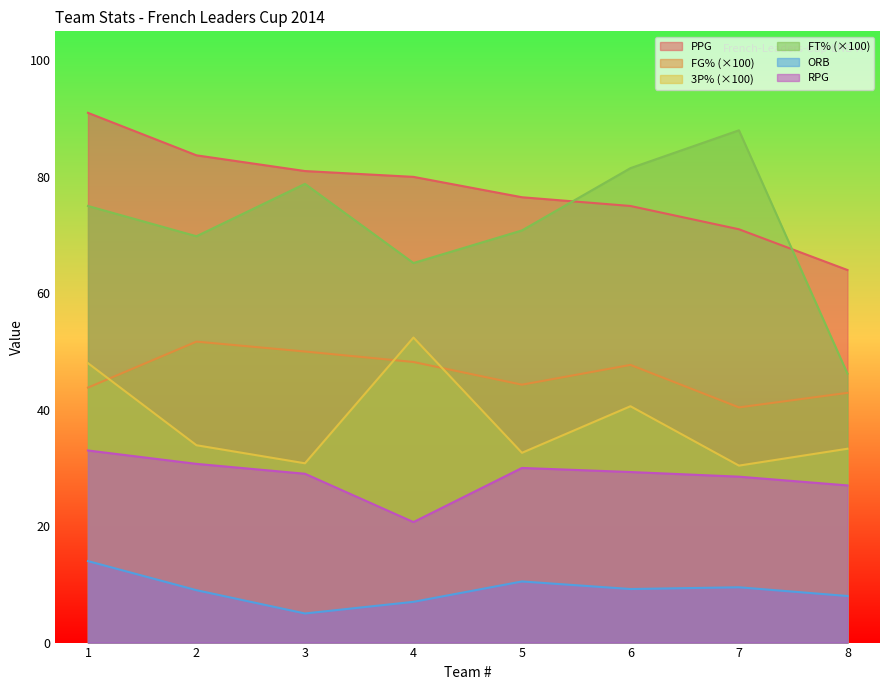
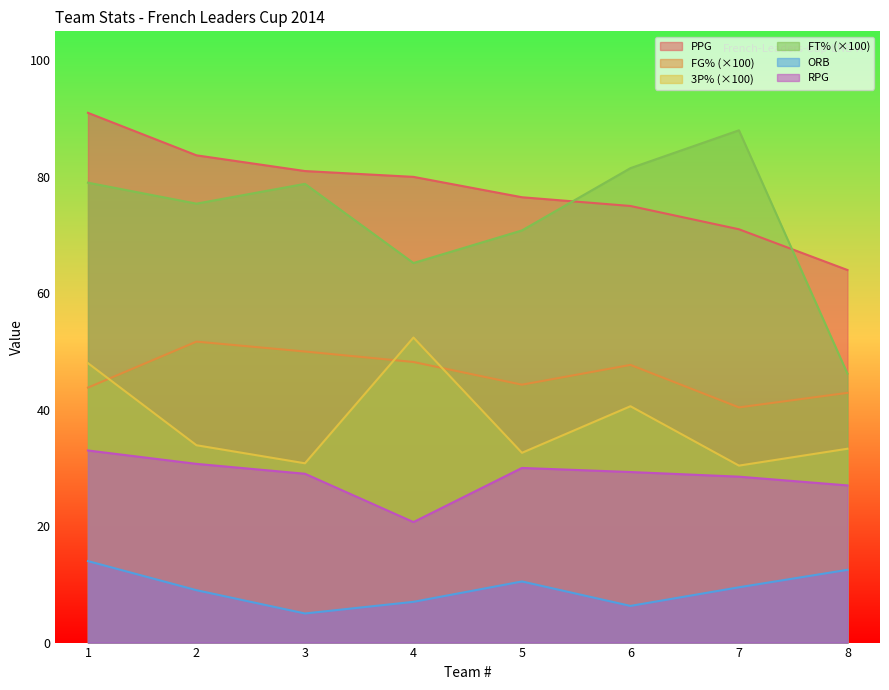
  {
    "FT% (×100)": {
-     "1": 75,
-     "2": 70,
+     "1": 79,
+     "2": 75,
      "3": 79,
      "4": 65,
      "5": 71,
      "6": 82,
      "7": 88,
      "8": 46
    },
    "ORB": {
      "1": 14,
      "2": 9,
      "3": 5,
      "4": 7,
      "5": 11,
-     "6": 9,
+     "6": 6,
      "7": 10,
-     "8": 8
+     "8": 13
    },
    "RPG": {
      "1": 33,
      "2": 31,
      "3": 29,
      "4": 21,
      "5": 30,
      "6": 29,
      "7": 29,
      "8": 27
    }
  }
